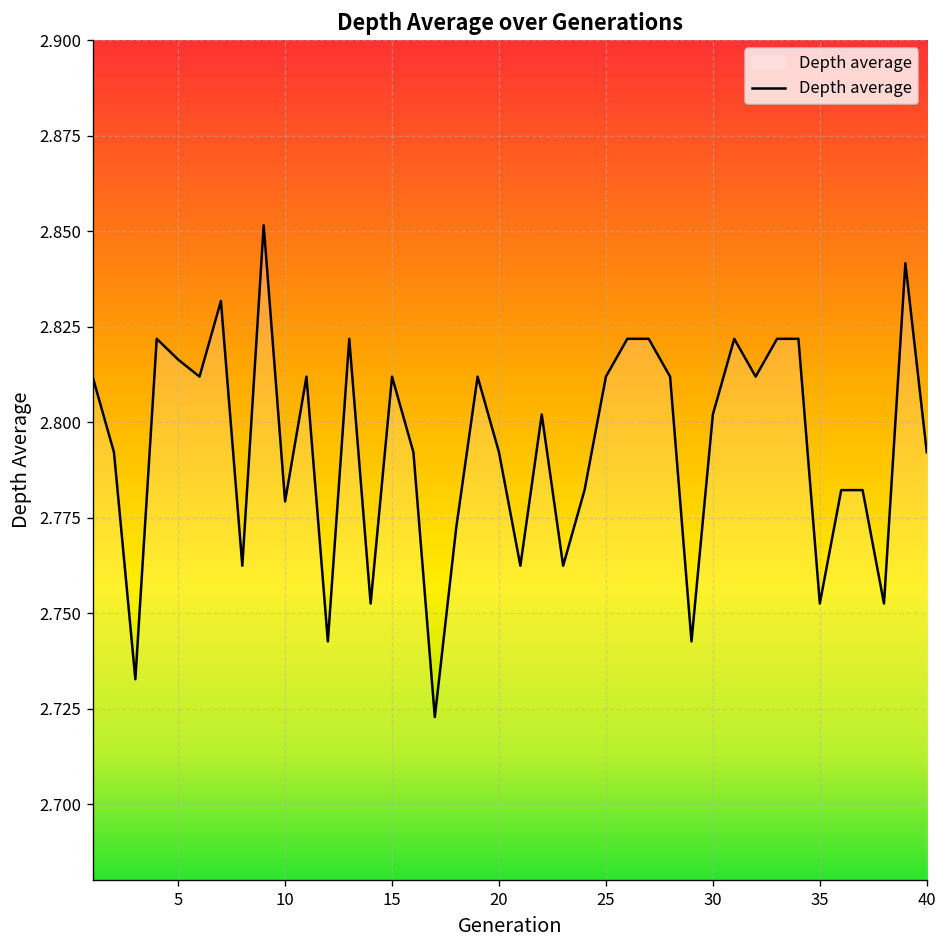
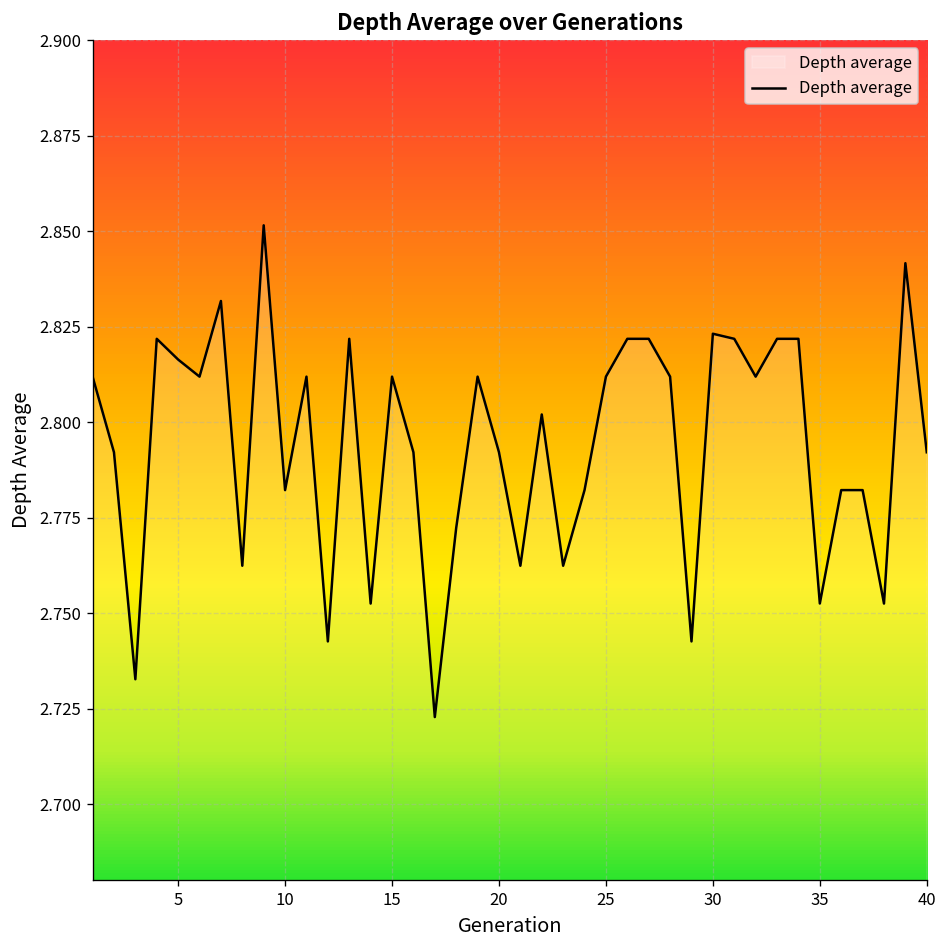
  {
    "5": 2.816,
-   "10": 2.779,
+   "10": 2.782,
    "15": 2.812,
    "20": 2.792,
    "25": 2.812,
-   "30": 2.802,
+   "30": 2.823,
    "35": 2.753,
    "40": 2.792
  }
